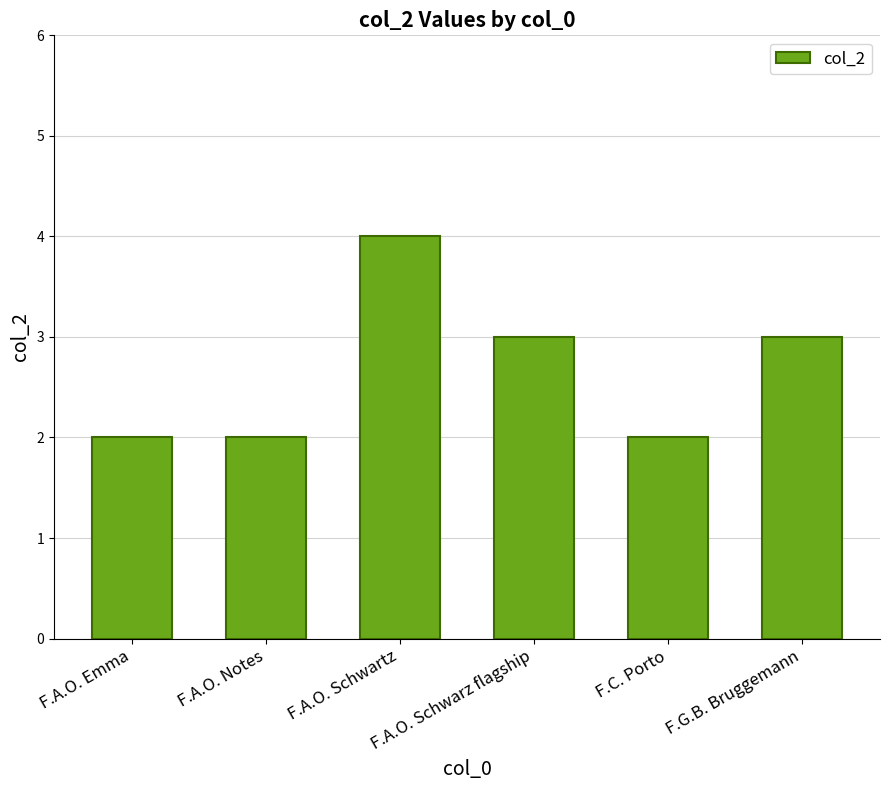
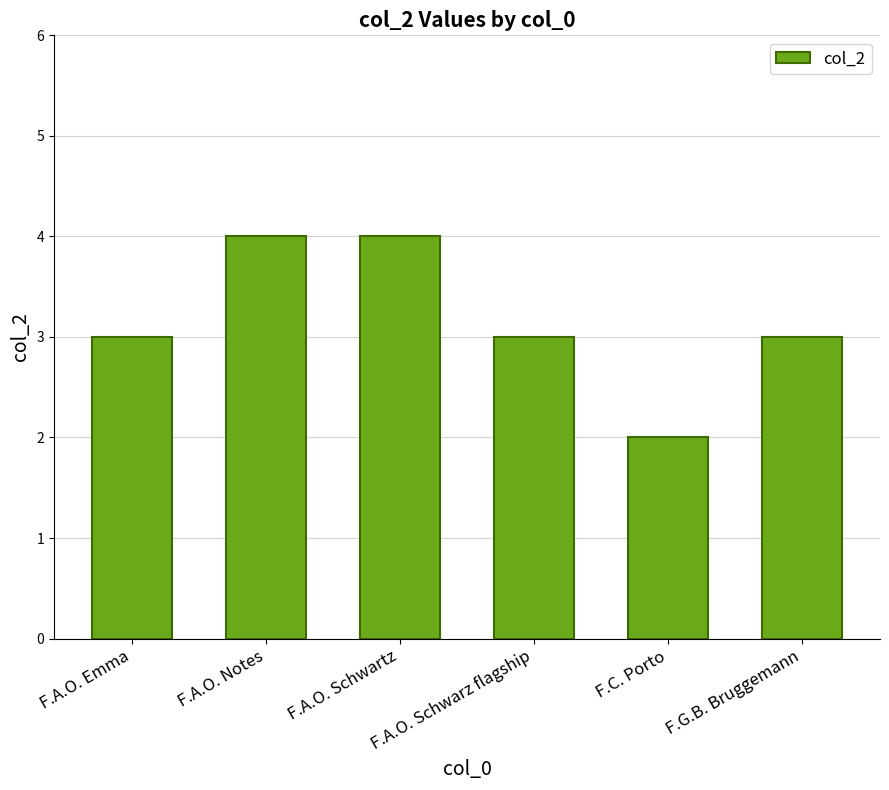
  {
-   "F.A.O. Emma": 2,
-   "F.A.O. Notes": 2,
+   "F.A.O. Emma": 3,
+   "F.A.O. Notes": 4,
    "F.A.O. Schwartz": 4,
    "F.A.O. Schwarz flagship": 3,
    "F.C. Porto": 2,
    "F.G.B. Bruggemann": 3
  }
